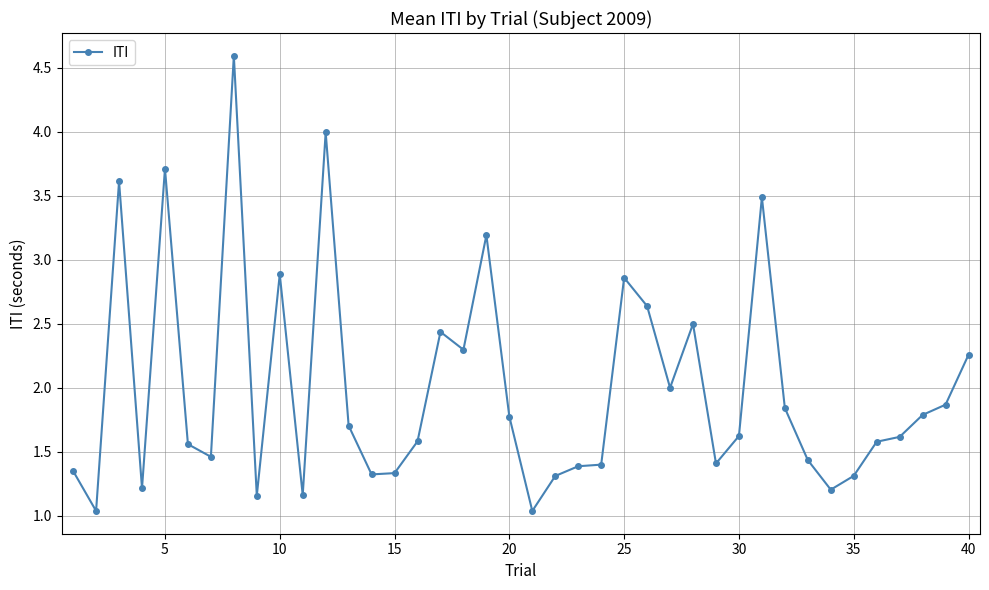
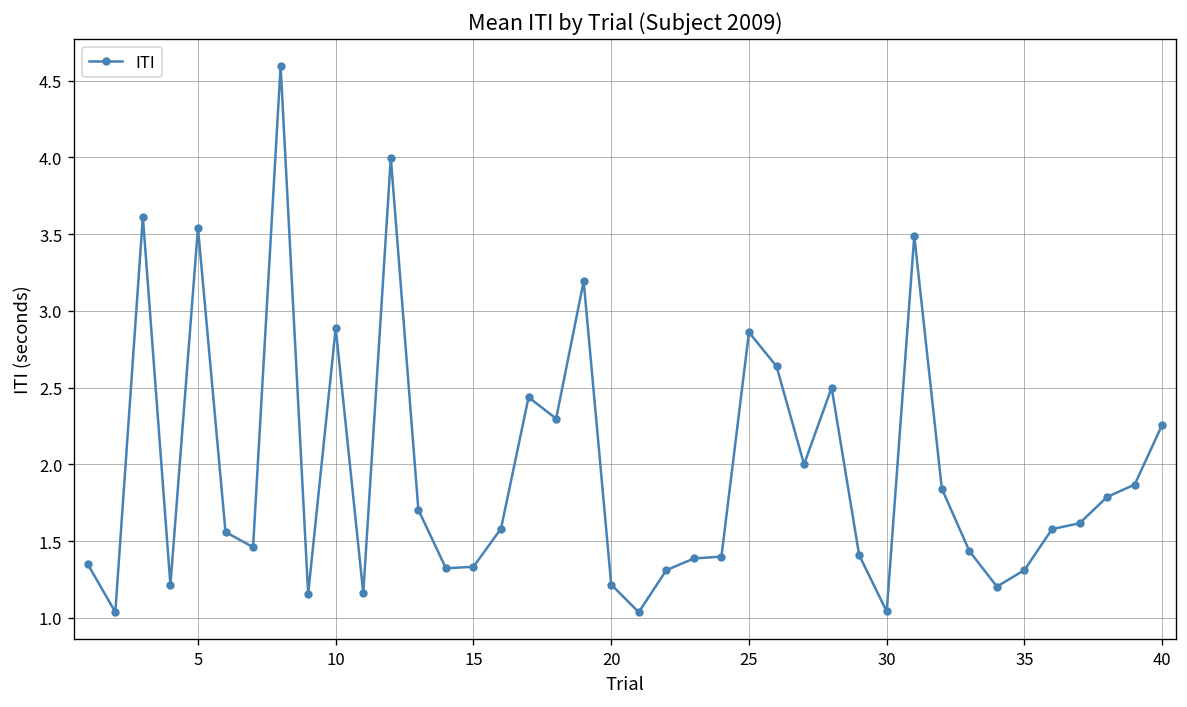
  {
-   "5": 3.71,
+   "5": 3.54,
    "10": 2.89,
    "15": 1.33,
-   "20": 1.78,
+   "20": 1.22,
    "25": 2.86,
-   "30": 1.62,
+   "30": 1.04,
    "35": 1.31,
    "40": 2.26
  }
